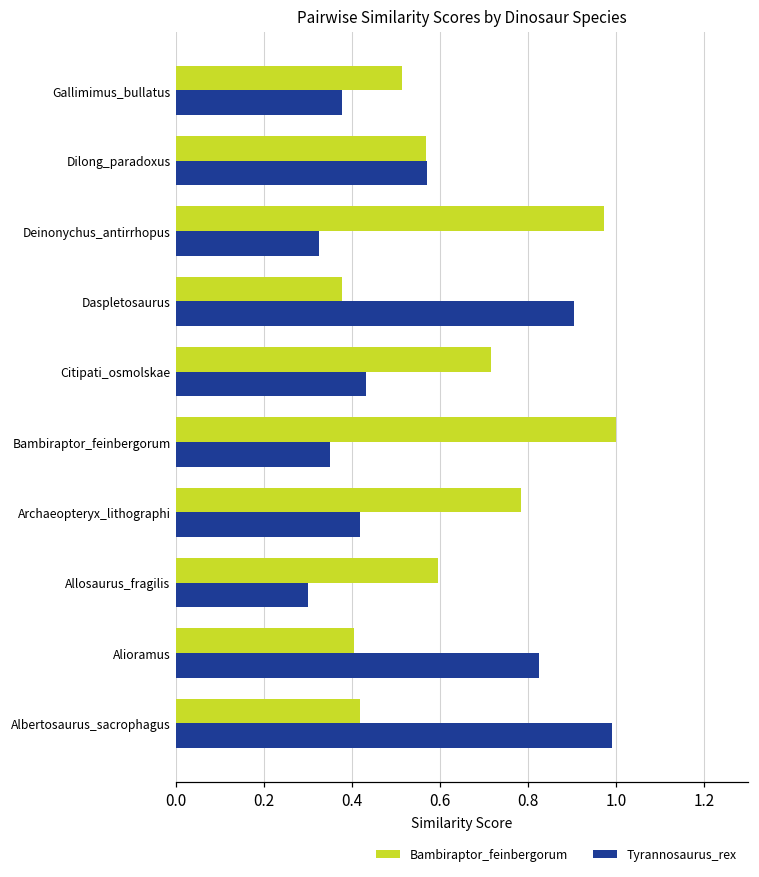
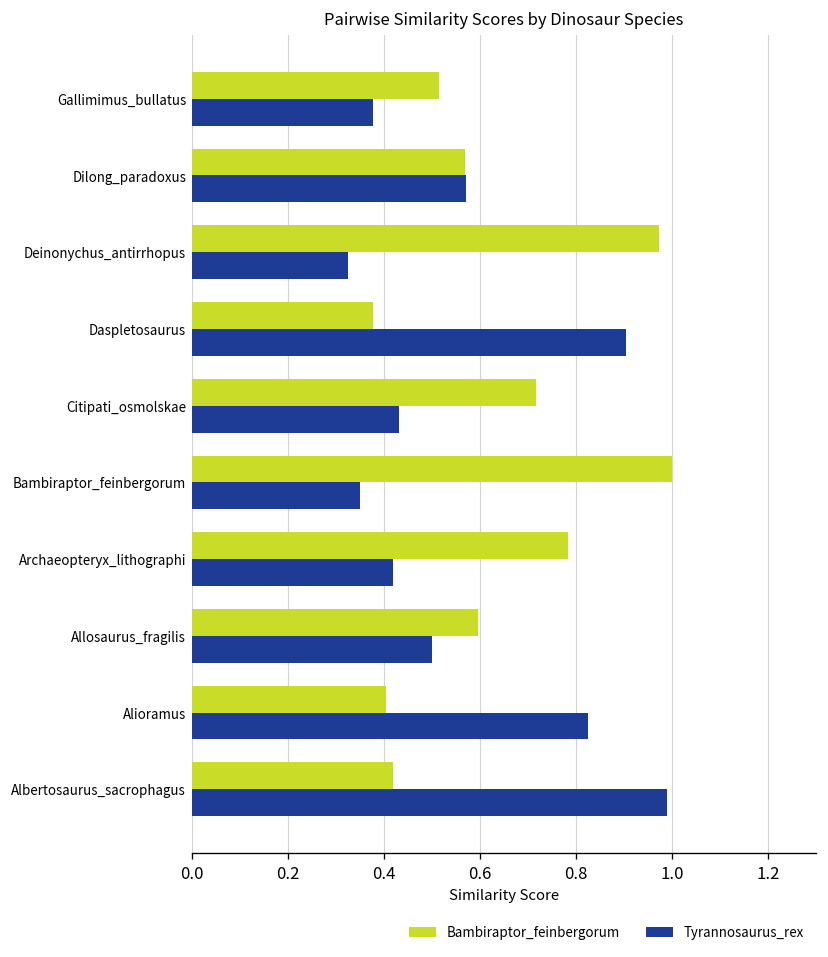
  {
    "Bambiraptor_feinbergorum": {
      "Gallimimus_bullatus": 0.51,
      "Dilong_paradoxus": 0.57,
      "Deinonychus_antirrhopus": 0.97,
      "Daspletosaurus": 0.38,
      "Citipati_osmolskae": 0.72,
      "Bambiraptor_feinbergorum": 1.0,
      "Archaeopteryx_lithographi": 0.78,
      "Allosaurus_fragilis": 0.6,
      "Alioramus": 0.4,
      "Albertosaurus_sacrophagus": 0.42
    },
    "Tyrannosaurus_rex": {
      "Gallimimus_bullatus": 0.38,
      "Dilong_paradoxus": 0.57,
      "Deinonychus_antirrhopus": 0.32,
      "Daspletosaurus": 0.9,
      "Citipati_osmolskae": 0.43,
      "Bambiraptor_feinbergorum": 0.35,
      "Archaeopteryx_lithographi": 0.42,
-     "Allosaurus_fragilis": 0.3,
+     "Allosaurus_fragilis": 0.5,
      "Alioramus": 0.82,
      "Albertosaurus_sacrophagus": 0.99
    }
  }
